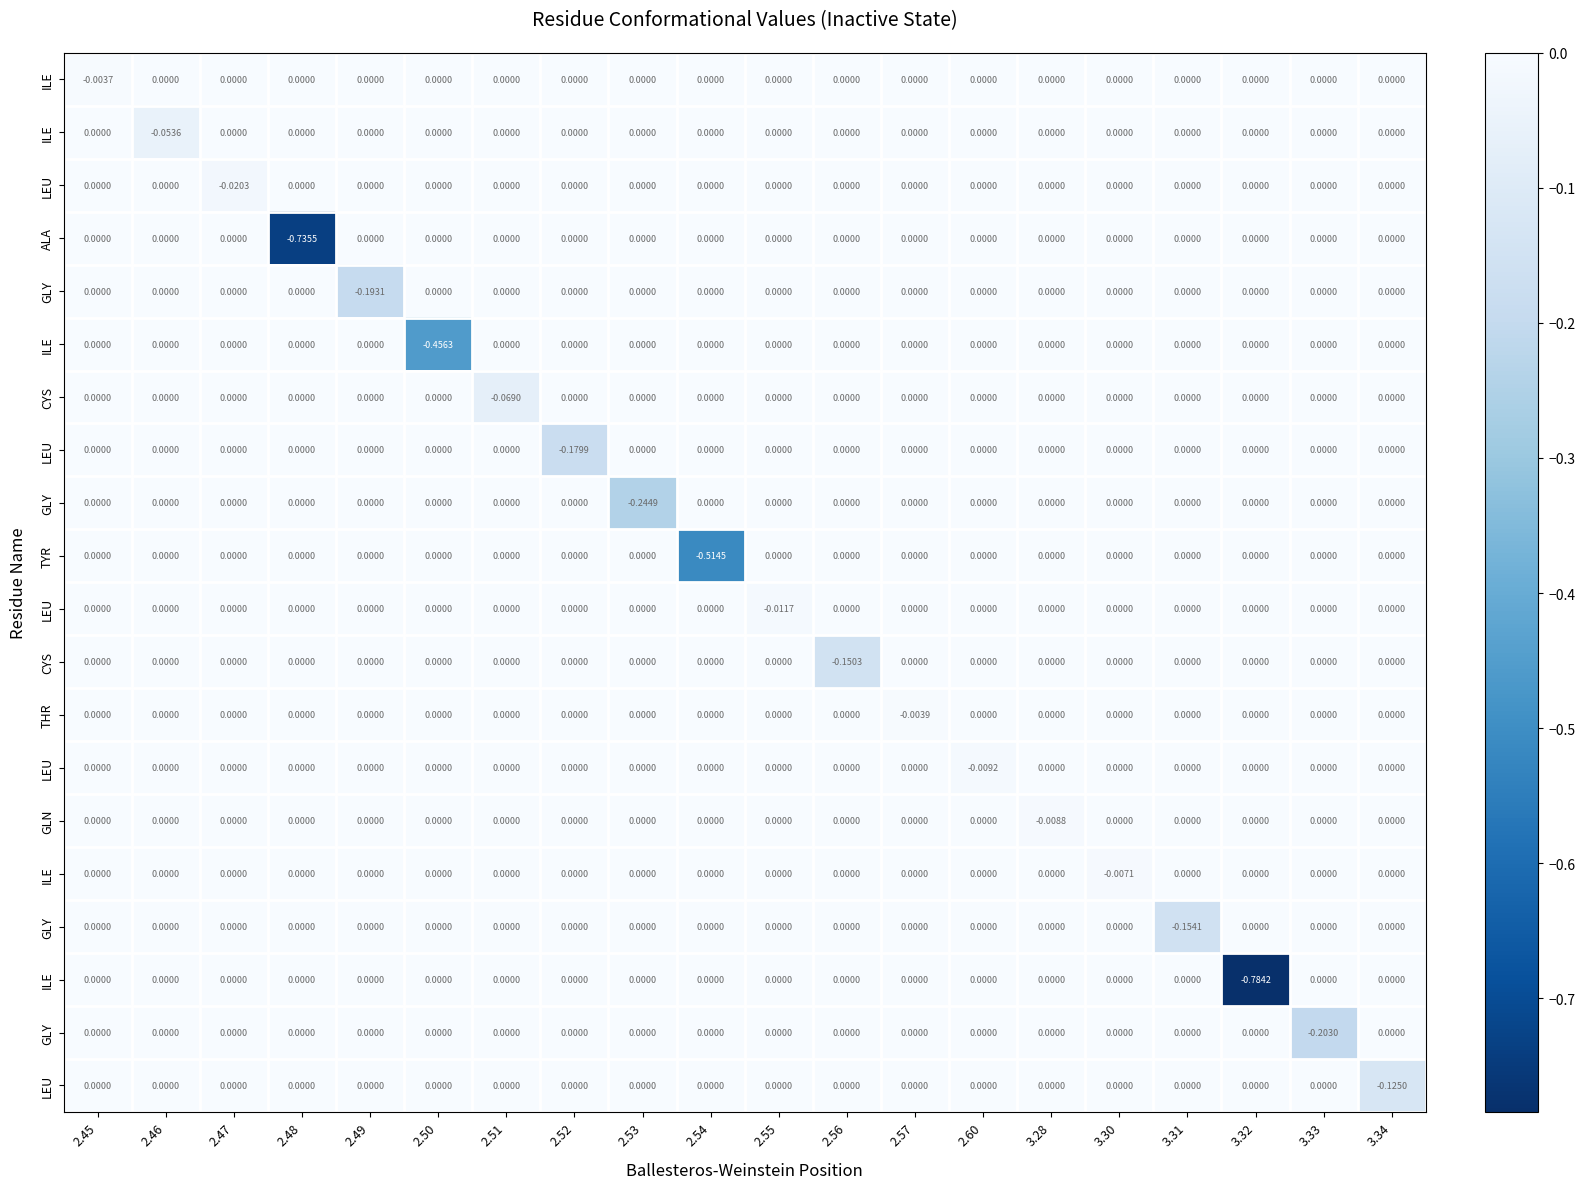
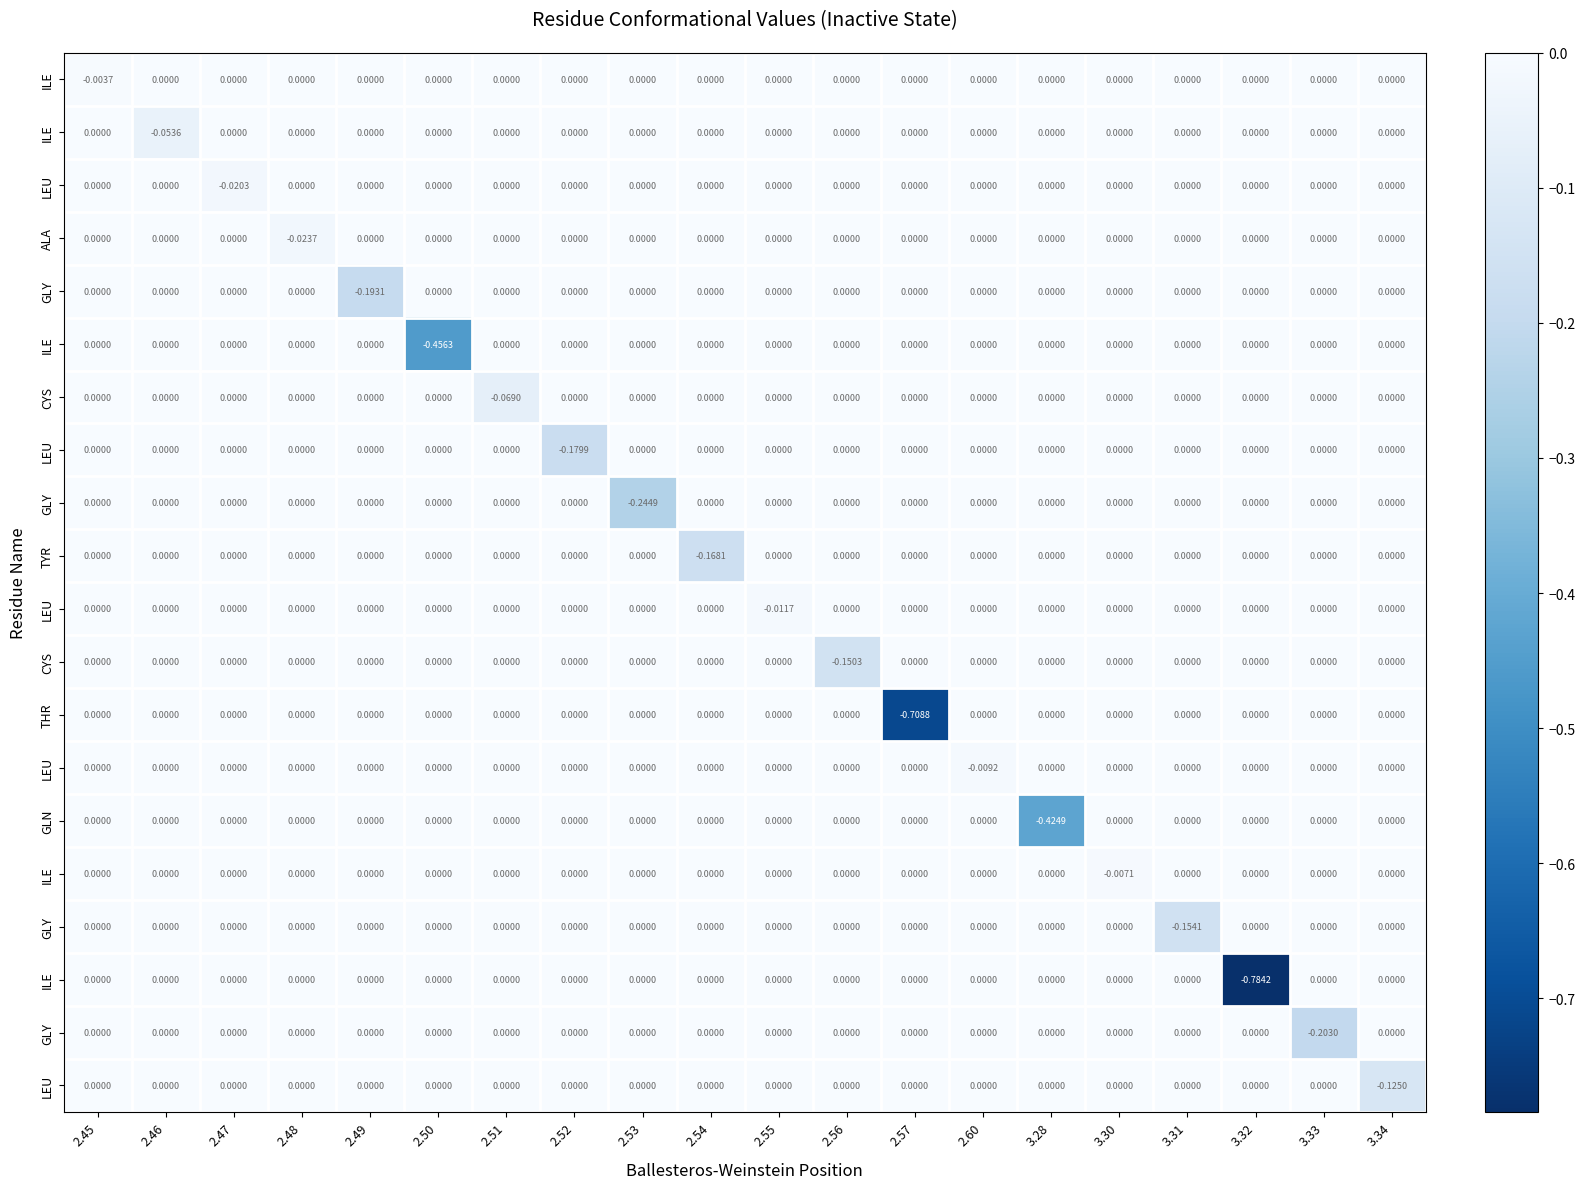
  {
    "ALA": {
      "2.45": 0.0000,
      "2.46": 0.0000,
      "2.47": 0.0000,
-     "2.48": -0.7355,
+     "2.48": -0.0237,
      "2.49": 0.0000,
      "2.50": 0.0000,
      "2.51": 0.0000,
      "2.52": 0.0000,
      "2.53": 0.0000,
      "2.54": 0.0000,
      "2.55": 0.0000,
      "2.56": 0.0000,
      "2.57": 0.0000,
      "2.60": 0.0000,
      "3.28": 0.0000,
      "3.30": 0.0000,
      "3.31": 0.0000,
      "3.32": 0.0000,
      "3.33": 0.0000,
      "3.34": 0.0000
    },
    "TYR": {
      "2.45": 0.0000,
      "2.46": 0.0000,
      "2.47": 0.0000,
      "2.48": 0.0000,
      "2.49": 0.0000,
      "2.50": 0.0000,
      "2.51": 0.0000,
      "2.52": 0.0000,
      "2.53": 0.0000,
-     "2.54": -0.5145,
+     "2.54": -0.1681,
      "2.55": 0.0000,
      "2.56": 0.0000,
      "2.57": 0.0000,
      "2.60": 0.0000,
      "3.28": 0.0000,
      "3.30": 0.0000,
      "3.31": 0.0000,
      "3.32": 0.0000,
      "3.33": 0.0000,
      "3.34": 0.0000
    },
    "THR": {
      "2.45": 0.0000,
      "2.46": 0.0000,
      "2.47": 0.0000,
      "2.48": 0.0000,
      "2.49": 0.0000,
      "2.50": 0.0000,
      "2.51": 0.0000,
      "2.52": 0.0000,
      "2.53": 0.0000,
      "2.54": 0.0000,
      "2.55": 0.0000,
      "2.56": 0.0000,
-     "2.57": -0.0039,
+     "2.57": -0.7088,
      "2.60": 0.0000,
      "3.28": 0.0000,
      "3.30": 0.0000,
      "3.31": 0.0000,
      "3.32": 0.0000,
      "3.33": 0.0000,
      "3.34": 0.0000
    },
    "GLN": {
      "2.45": 0.0000,
      "2.46": 0.0000,
      "2.47": 0.0000,
      "2.48": 0.0000,
      "2.49": 0.0000,
      "2.50": 0.0000,
      "2.51": 0.0000,
      "2.52": 0.0000,
      "2.53": 0.0000,
      "2.54": 0.0000,
      "2.55": 0.0000,
      "2.56": 0.0000,
      "2.57": 0.0000,
      "2.60": 0.0000,
-     "3.28": -0.0088,
+     "3.28": -0.4249,
      "3.30": 0.0000,
      "3.31": 0.0000,
      "3.32": 0.0000,
      "3.33": 0.0000,
      "3.34": 0.0000
    }
  }
